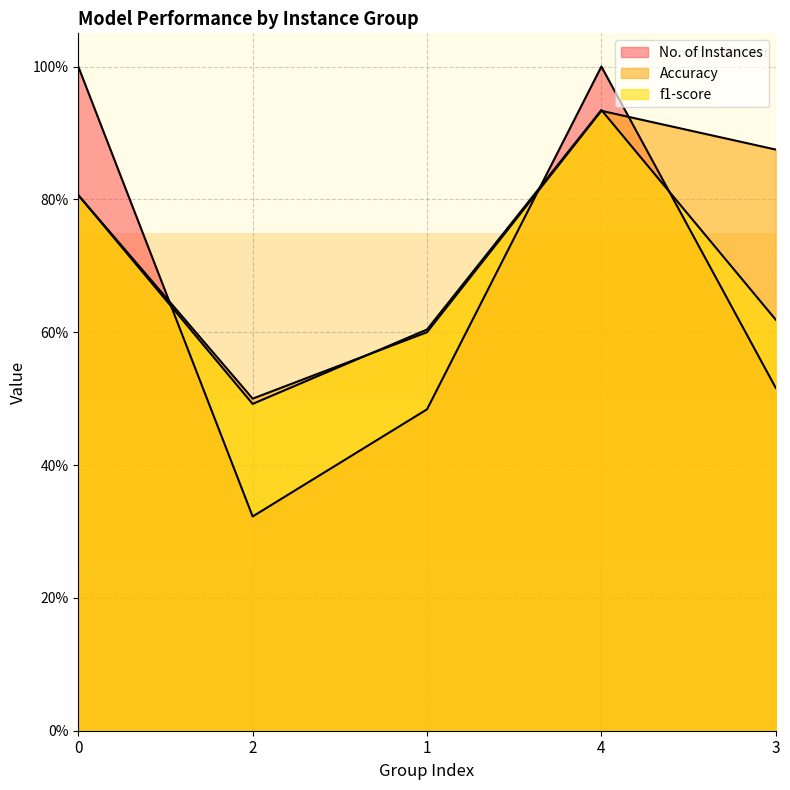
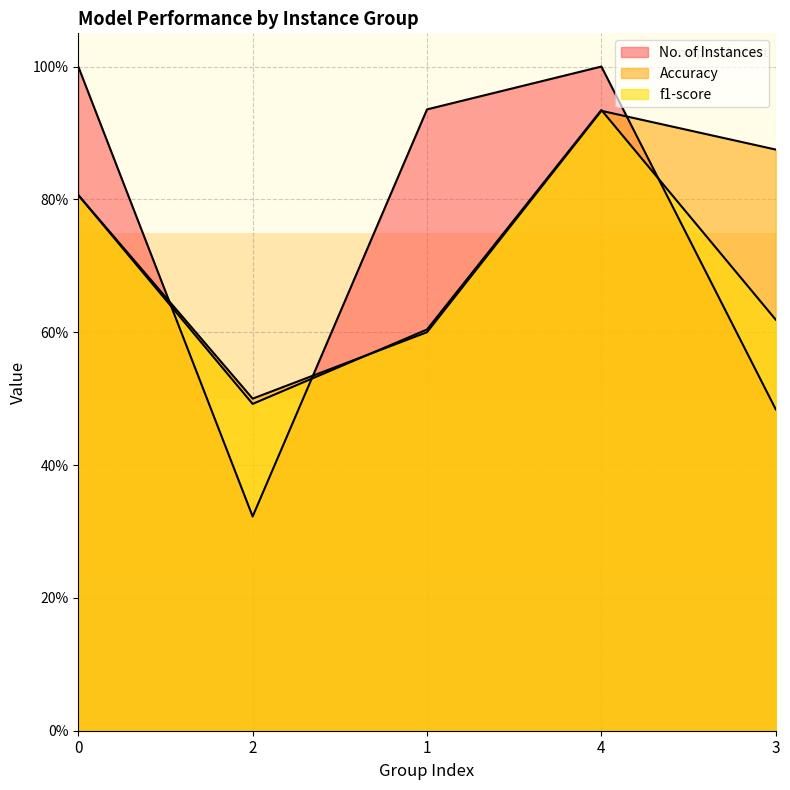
  {
    "No. of Instances": {
      "0": "100%",
      "2": "32%",
-     "1": "48%",
+     "1": "94%",
      "4": "100%",
-     "3": "52%"
+     "3": "48%"
    }
  }
